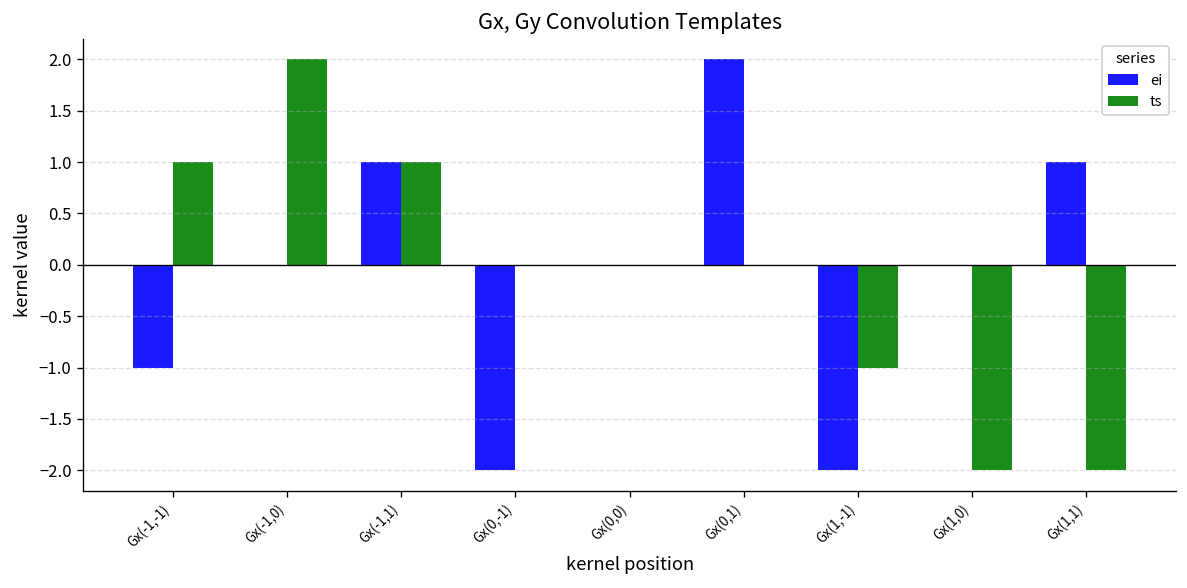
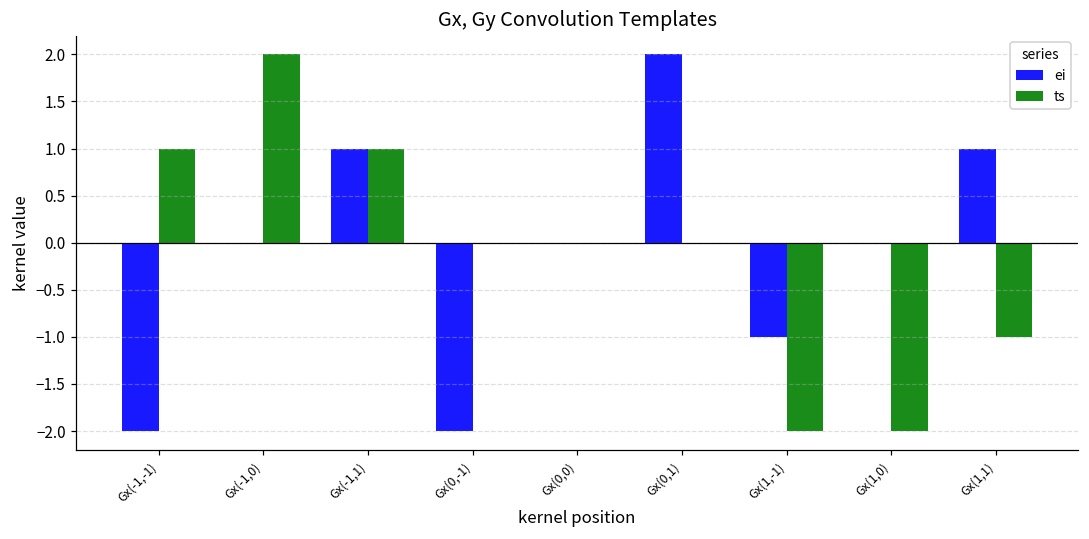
  {
    "ei": {
-     "Gx(-1,-1)": -1,
+     "Gx(-1,-1)": -2,
      "Gx(-1,0)": 0,
      "Gx(-1,1)": 1,
      "Gx(0,-1)": -2,
      "Gx(0,0)": 0,
      "Gx(0,1)": 2,
-     "Gx(1,-1)": -2,
+     "Gx(1,-1)": -1,
      "Gx(1,0)": 0,
      "Gx(1,1)": 1
    },
    "ts": {
      "Gx(-1,-1)": 1,
      "Gx(-1,0)": 2,
      "Gx(-1,1)": 1,
      "Gx(0,-1)": 0,
      "Gx(0,0)": 0,
      "Gx(0,1)": 0,
-     "Gx(1,-1)": -1,
+     "Gx(1,-1)": -2,
      "Gx(1,0)": -2,
-     "Gx(1,1)": -2
+     "Gx(1,1)": -1
    }
  }
